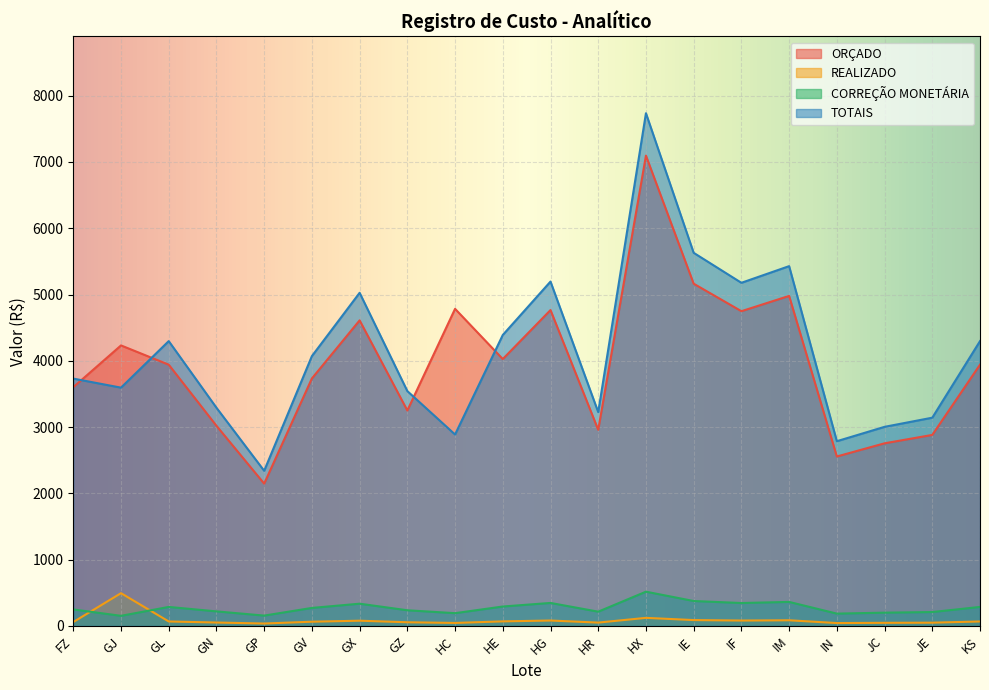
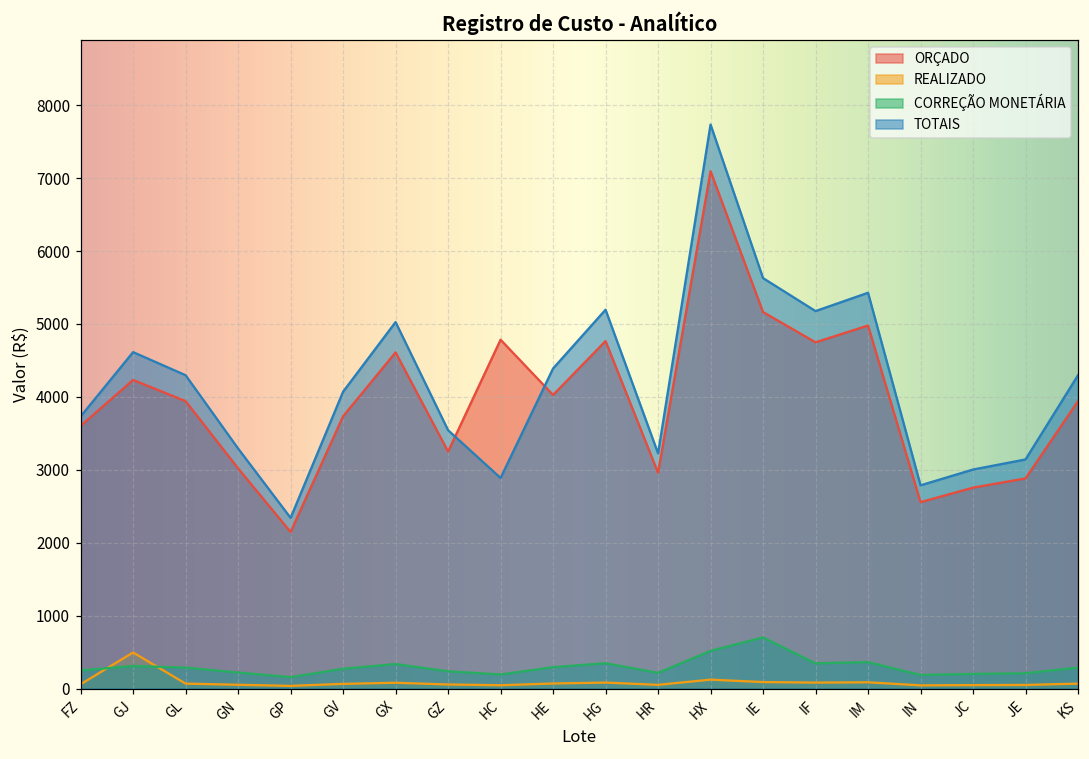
  {
    "ORÇADO": {
      "FZ": 3600,
      "GJ": 4200,
      "GL": 3900,
      "GN": 3000,
      "GP": 2100,
      "GV": 3700,
      "GX": 4600,
      "GZ": 3300,
      "HC": 4800,
      "HE": 4000,
      "HG": 4800,
      "HR": 3000,
      "HX": 7100,
      "IE": 5200,
      "IF": 4700,
      "IM": 5000,
      "IN": 2600,
      "JC": 2800,
      "JE": 2900,
      "KS": 3900
    },
    "REALIZADO": {
      "FZ": 100,
      "GJ": 500,
      "GL": 100,
      "GN": 100,
      "GP": 0,
      "GV": 100,
      "GX": 100,
      "GZ": 100,
      "HC": 0,
      "HE": 100,
      "HG": 100,
      "HR": 100,
      "HX": 100,
      "IE": 100,
      "IF": 100,
      "IM": 100,
      "IN": 0,
      "JC": 0,
      "JE": 0,
      "KS": 100
    },
    "CORREÇÃO MONETÁRIA": {
      "FZ": 200,
-     "GJ": 200,
+     "GJ": 300,
      "GL": 300,
      "GN": 200,
      "GP": 200,
      "GV": 300,
      "GX": 300,
      "GZ": 200,
      "HC": 200,
      "HE": 300,
      "HG": 300,
      "HR": 200,
      "HX": 500,
-     "IE": 400,
+     "IE": 700,
      "IF": 300,
      "IM": 400,
      "IN": 200,
      "JC": 200,
      "JE": 200,
      "KS": 300
    },
    "TOTAIS": {
      "FZ": 3700,
-     "GJ": 3600,
+     "GJ": 4600,
      "GL": 4300,
      "GN": 3300,
      "GP": 2300,
      "GV": 4100,
      "GX": 5000,
      "GZ": 3500,
      "HC": 2900,
      "HE": 4400,
      "HG": 5200,
      "HR": 3200,
      "HX": 7700,
      "IE": 5600,
      "IF": 5200,
      "IM": 5400,
      "IN": 2800,
      "JC": 3000,
      "JE": 3100,
      "KS": 4300
    }
  }
